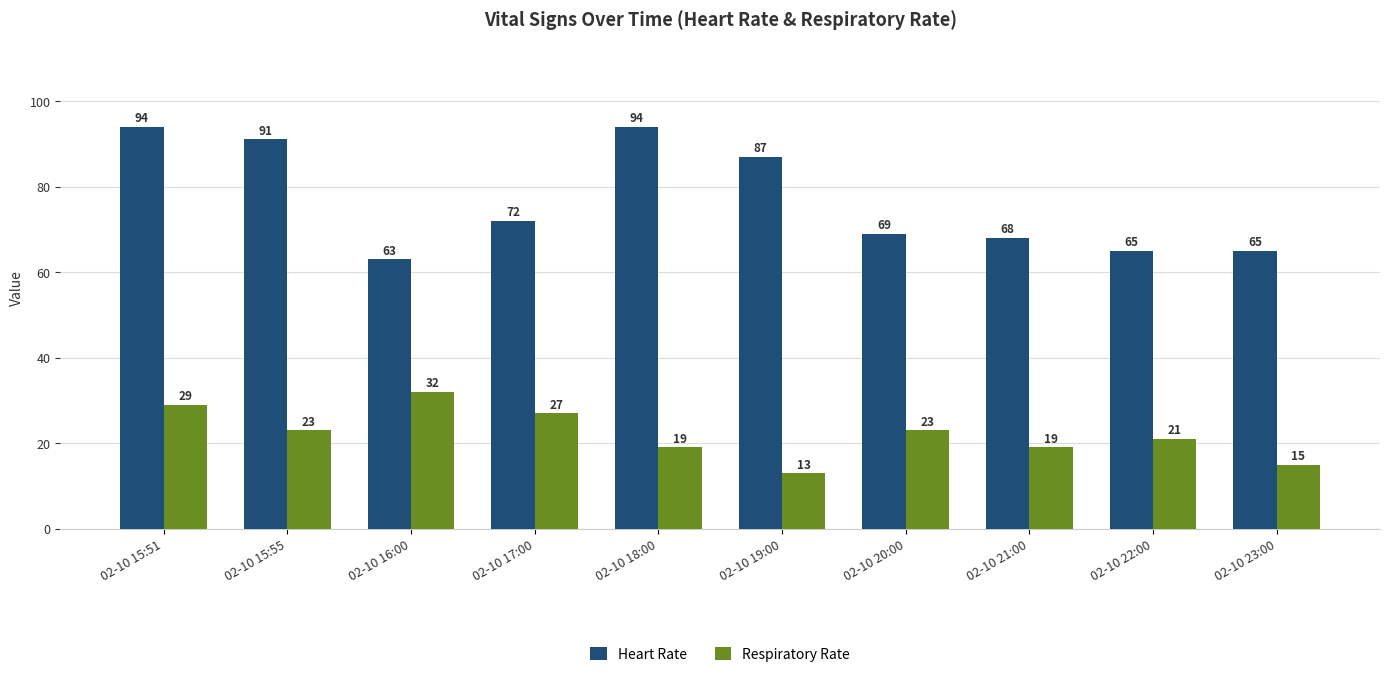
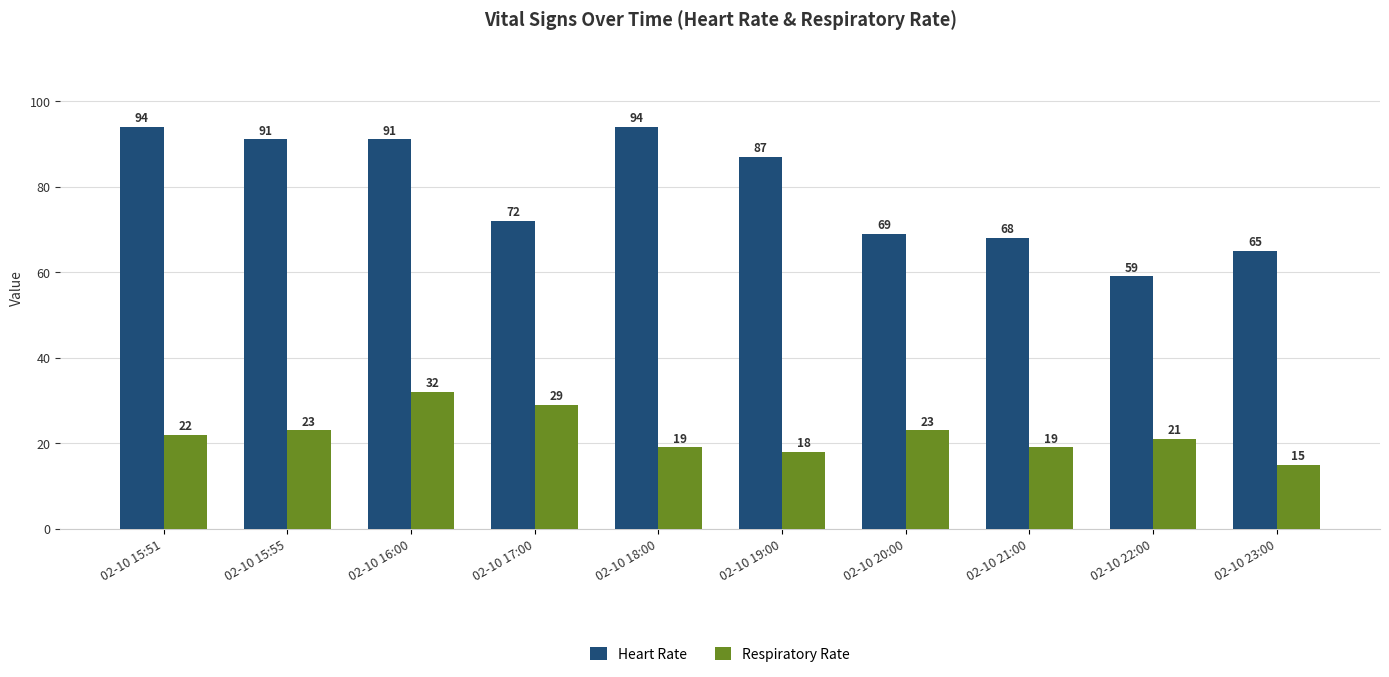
  {
    "Heart Rate": {
      "02-10 15:51": 94,
      "02-10 15:55": 91,
-     "02-10 16:00": 63,
+     "02-10 16:00": 91,
      "02-10 17:00": 72,
      "02-10 18:00": 94,
      "02-10 19:00": 87,
      "02-10 20:00": 69,
      "02-10 21:00": 68,
-     "02-10 22:00": 65,
+     "02-10 22:00": 59,
      "02-10 23:00": 65
    },
    "Respiratory Rate": {
-     "02-10 15:51": 29,
+     "02-10 15:51": 22,
      "02-10 15:55": 23,
      "02-10 16:00": 32,
-     "02-10 17:00": 27,
+     "02-10 17:00": 29,
      "02-10 18:00": 19,
-     "02-10 19:00": 13,
+     "02-10 19:00": 18,
      "02-10 20:00": 23,
      "02-10 21:00": 19,
      "02-10 22:00": 21,
      "02-10 23:00": 15
    }
  }
